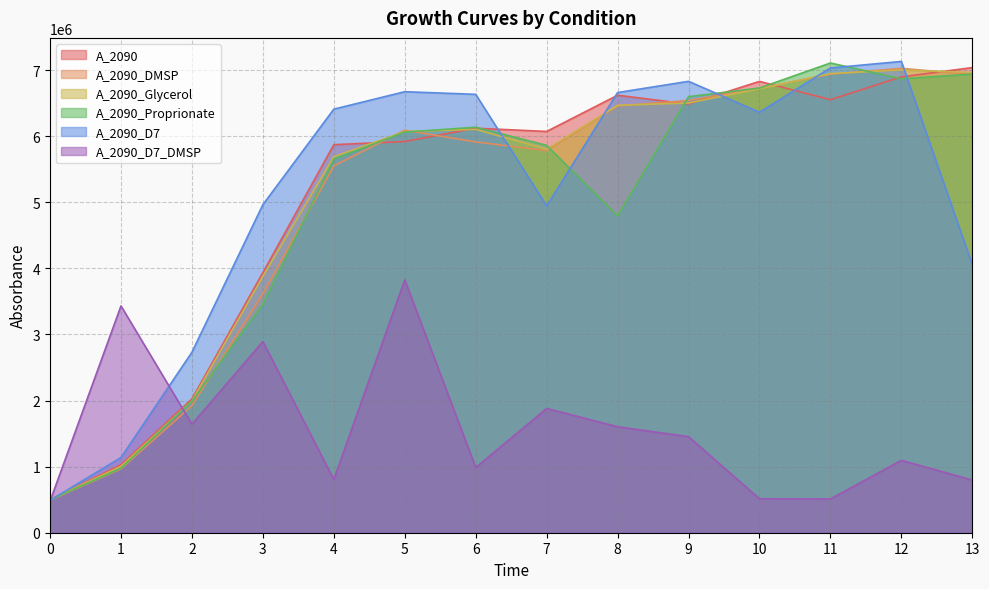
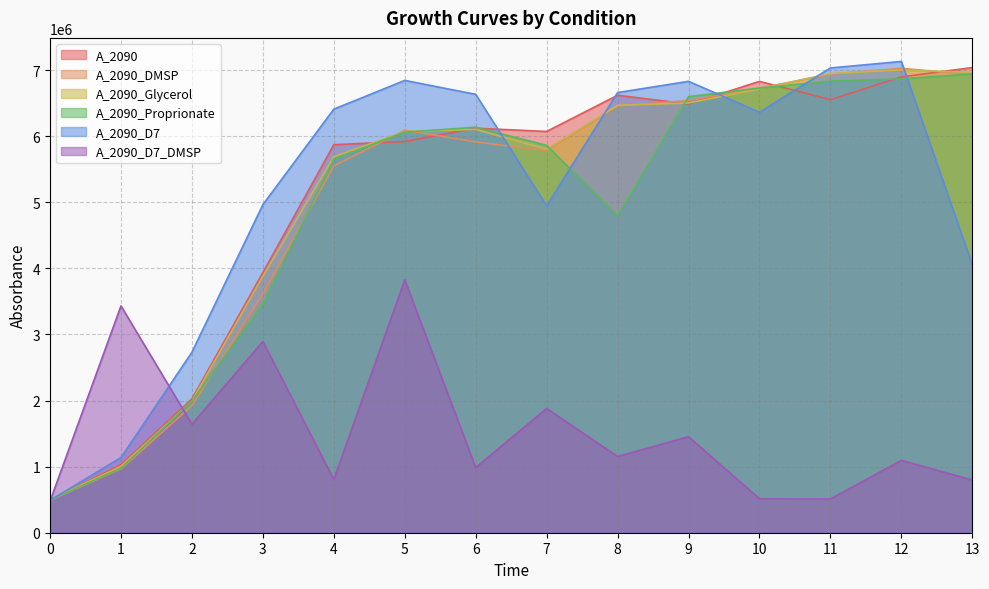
  {
    "A_2090_Proprionate": {
      "3": 3500000,
      "7": 5900000,
      "8": 4800000,
      "9": 6600000,
-     "11": 7100000
+     "11": 6800000
    },
    "A_2090_D7": {
      "1": 1100000,
      "2": 2700000,
      "3": 5000000,
      "4": 6400000,
-     "5": 6700000,
+     "5": 6800000,
      "6": 6600000,
      "7": 4900000,
      "8": 6700000,
      "9": 6800000,
      "10": 6400000,
      "11": 7000000,
      "12": 7100000,
      "13": 4100000
    },
    "A_2090_D7_DMSP": {
      "1": 3400000,
      "2": 1600000,
      "3": 2900000,
      "4": 800000,
      "5": 3800000,
      "6": 1000000,
      "7": 1900000,
-     "8": 1600000,
+     "8": 1200000,
      "9": 1500000,
      "10": 500000,
      "11": 500000,
      "12": 1100000,
      "13": 800000
    }
  }
